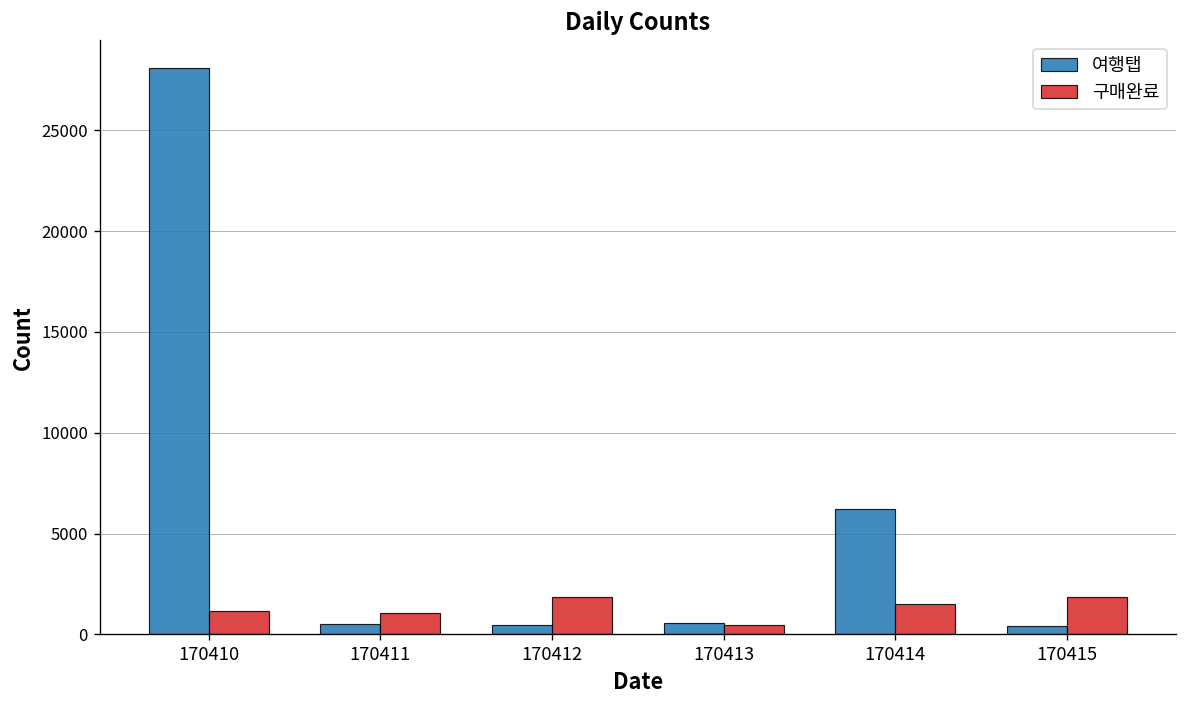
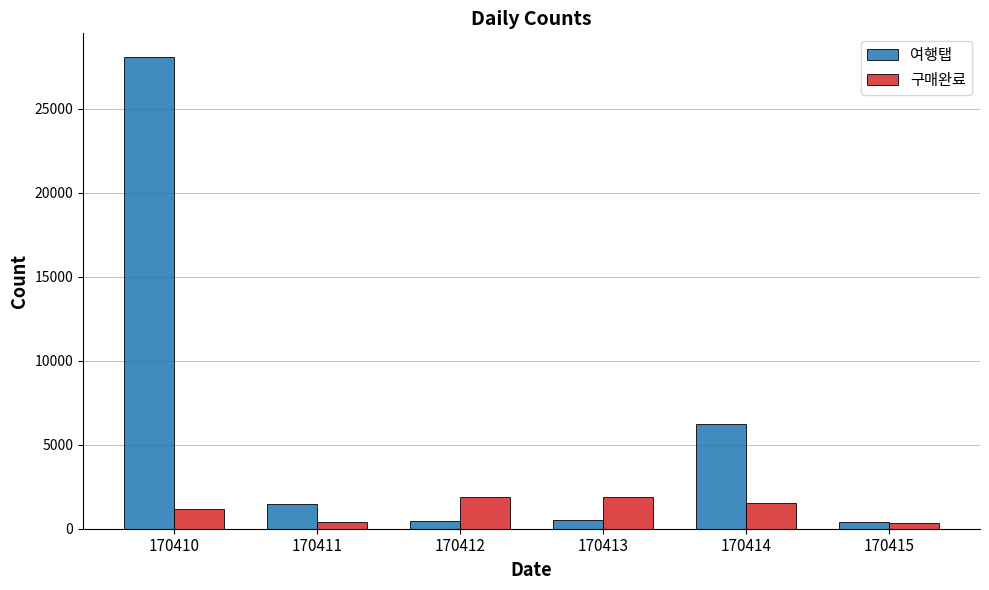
  {
    "여행탭": {
      "170410": 28100,
-     "170411": 500,
+     "170411": 1500,
      "170412": 500,
      "170413": 500,
      "170414": 6200,
      "170415": 400
    },
    "구매완료": {
      "170410": 1200,
-     "170411": 1100,
+     "170411": 400,
      "170412": 1900,
-     "170413": 400,
+     "170413": 1900,
      "170414": 1500,
-     "170415": 1900
+     "170415": 300
    }
  }
